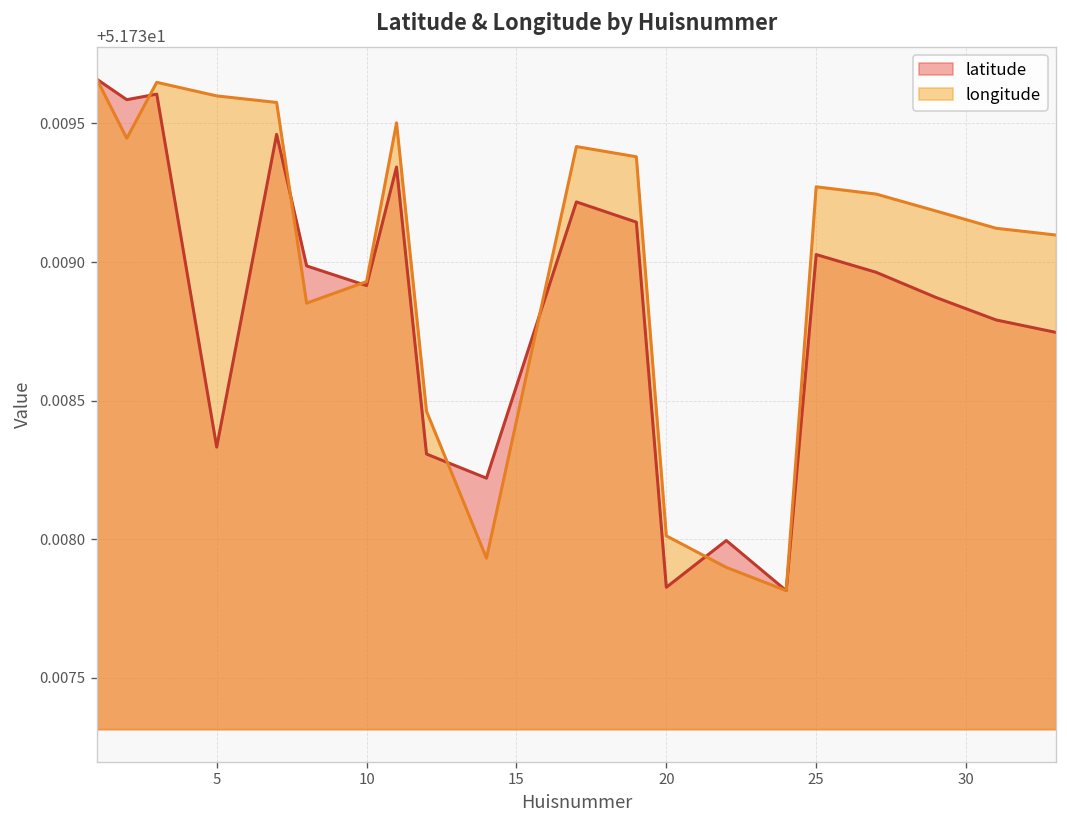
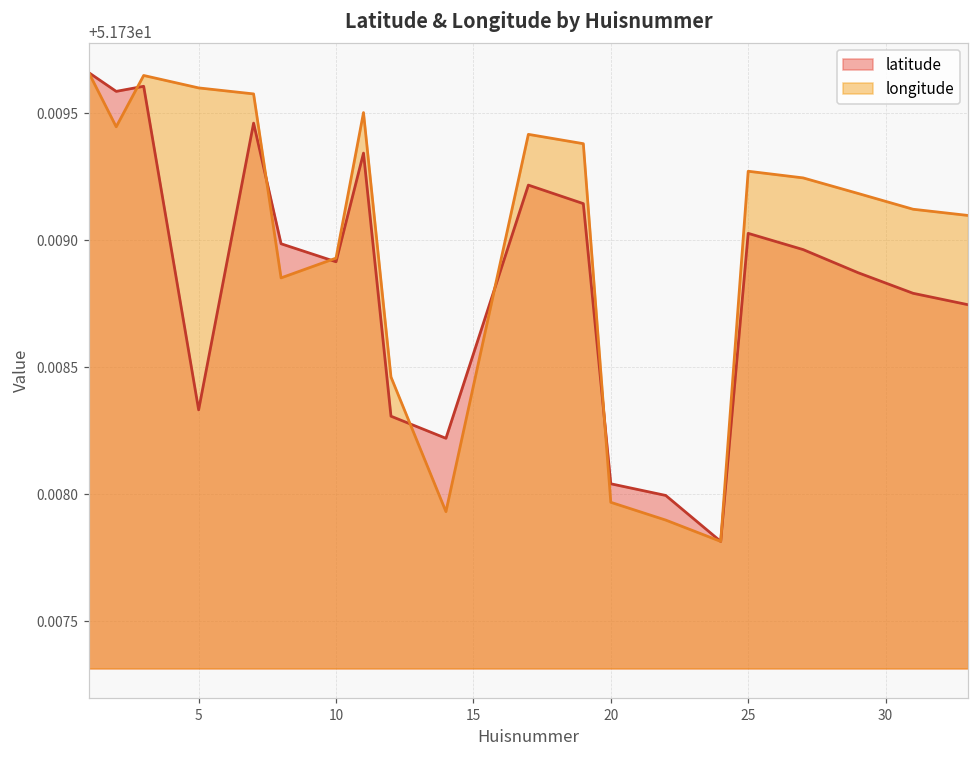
  {
    "latitude": {
      "5": 51.73833,
      "10": 51.73892,
-     "20": 51.73783,
+     "20": 51.73804,
      "25": 51.73903
    },
    "longitude": {
      "5": 51.73960,
      "10": 51.73893,
-     "20": 51.73801,
+     "20": 51.73797,
      "25": 51.73927
    }
  }
